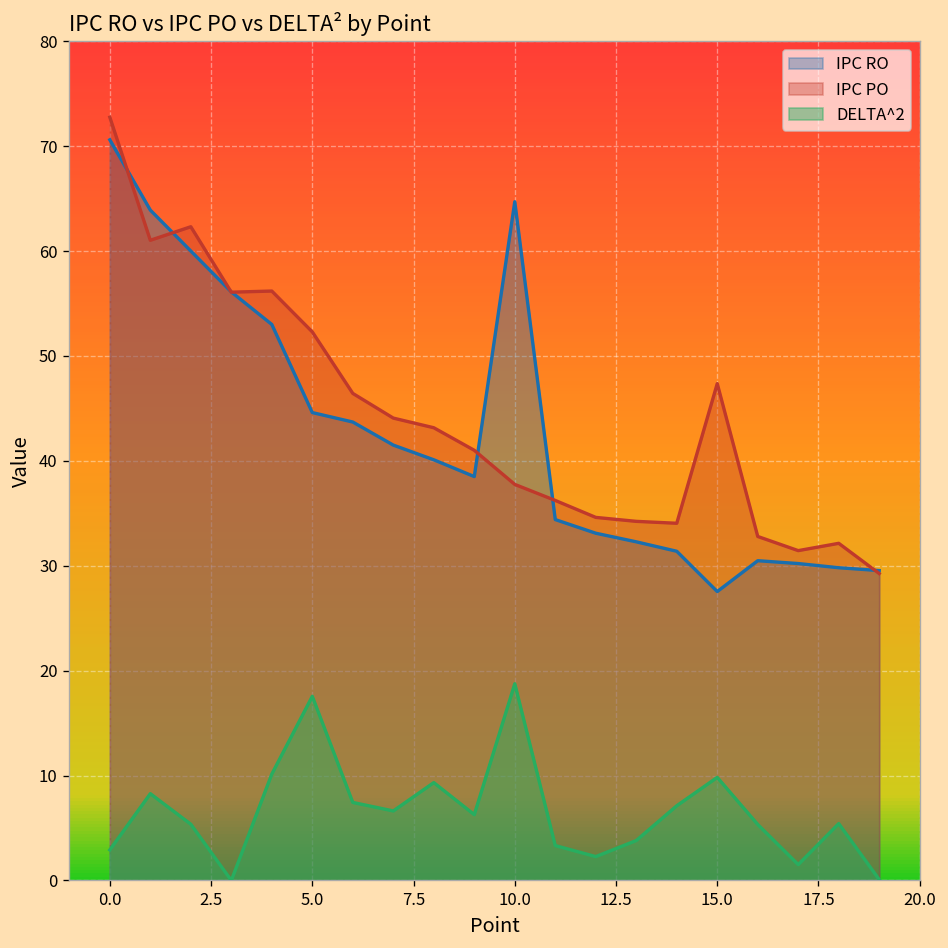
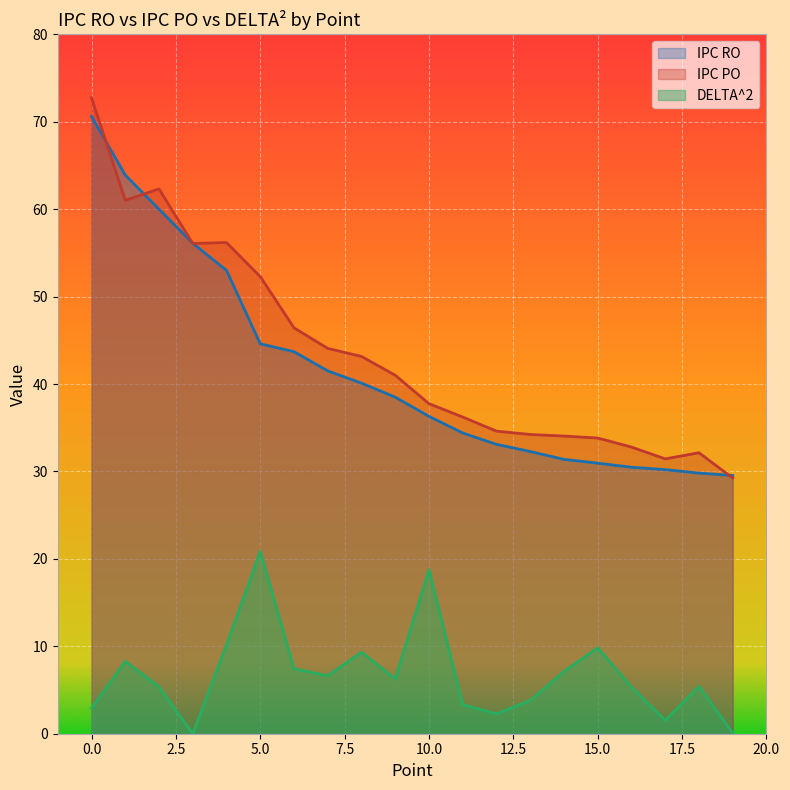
  {
    "IPC RO": {
      "0.0": 71,
      "5.0": 45,
-     "10.0": 65,
-     "15.0": 28
+     "10.0": 36,
+     "15.0": 31
    },
    "IPC PO": {
      "0.0": 73,
      "5.0": 52,
      "10.0": 38,
-     "15.0": 47
+     "15.0": 34
    },
    "DELTA^2": {
      "0.0": 3,
-     "5.0": 18,
+     "5.0": 21,
      "10.0": 19,
      "15.0": 10
    }
  }
